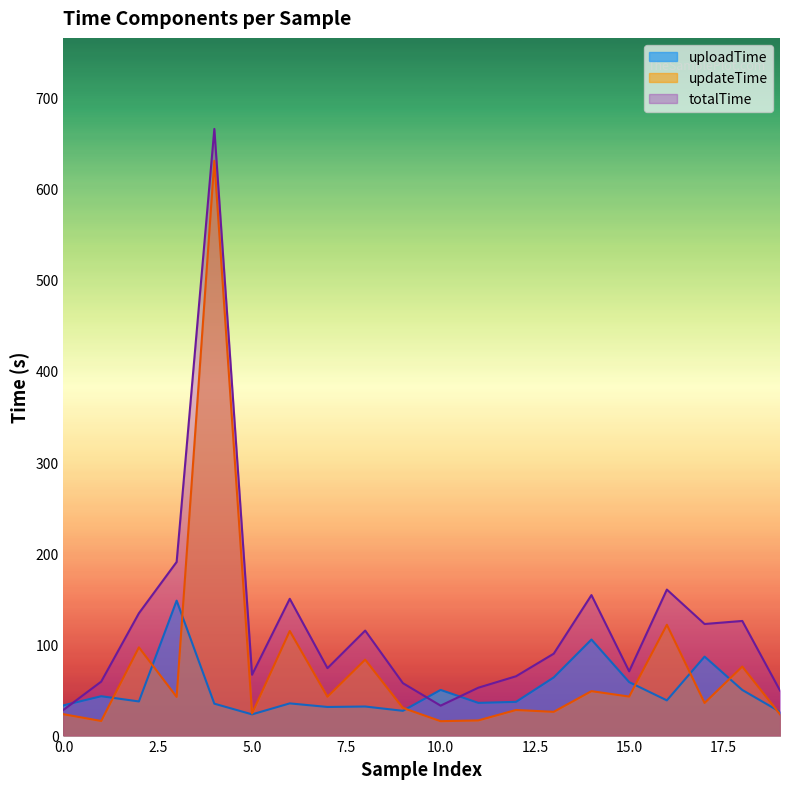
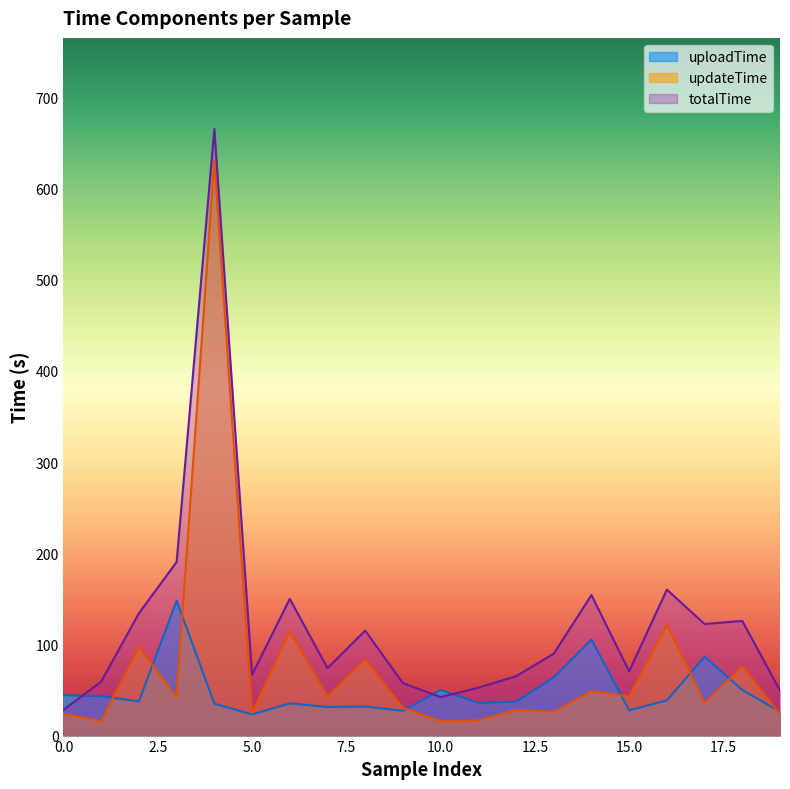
  {
    "uploadTime": {
-     "0.0": 30,
+     "0.0": 40,
      "10.0": 50,
-     "15.0": 60
+     "15.0": 30
    },
    "updateTime": {
      "0.0": 20,
      "10.0": 20,
      "15.0": 40
    },
    "totalTime": {
      "0.0": 30,
      "5.0": 70,
-     "10.0": 30,
+     "10.0": 40,
      "15.0": 70
    }
  }
